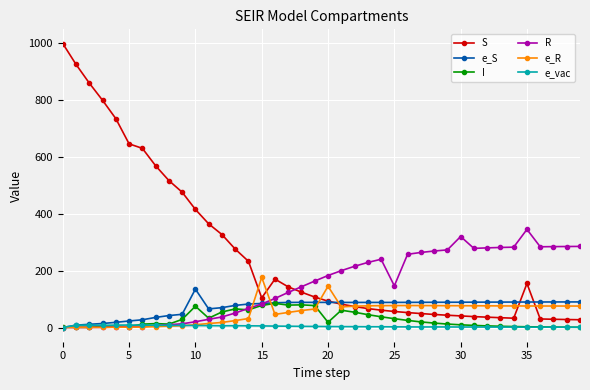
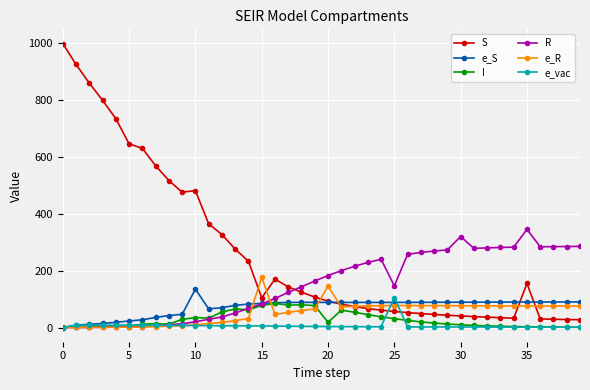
  {
    "S": {
      "0": 1000,
      "5": 650,
-     "10": 420,
+     "10": 480,
      "15": 100,
      "25": 60,
      "30": 40,
      "35": 150
    },
    "e_S": {
      "5": 20,
      "10": 140,
      "25": 90,
      "30": 90,
      "35": 90
    },
    "I": {
-     "10": 70,
+     "10": 40,
      "20": 20,
      "25": 30
    },
    "R": {
      "10": 20,
      "20": 180,
      "25": 150,
      "30": 320,
      "35": 350
    },
    "e_R": {
      "15": 180,
      "20": 150,
      "25": 80,
      "30": 80,
      "35": 80
    },
    "e_vac": {
      "15": 10,
      "20": 0,
-     "25": 0
+     "25": 110
    }
  }
